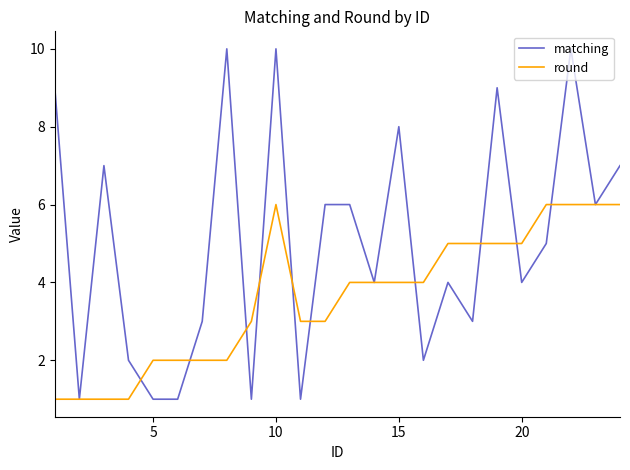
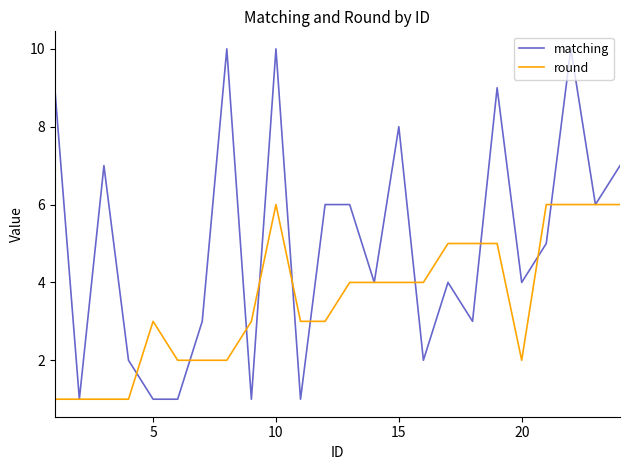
  {
    "matching": {
      "5": 1,
      "10": 10,
      "15": 8,
      "20": 4
    },
    "round": {
-     "5": 2,
+     "5": 3,
      "10": 6,
      "15": 4,
-     "20": 5
+     "20": 2
    }
  }
